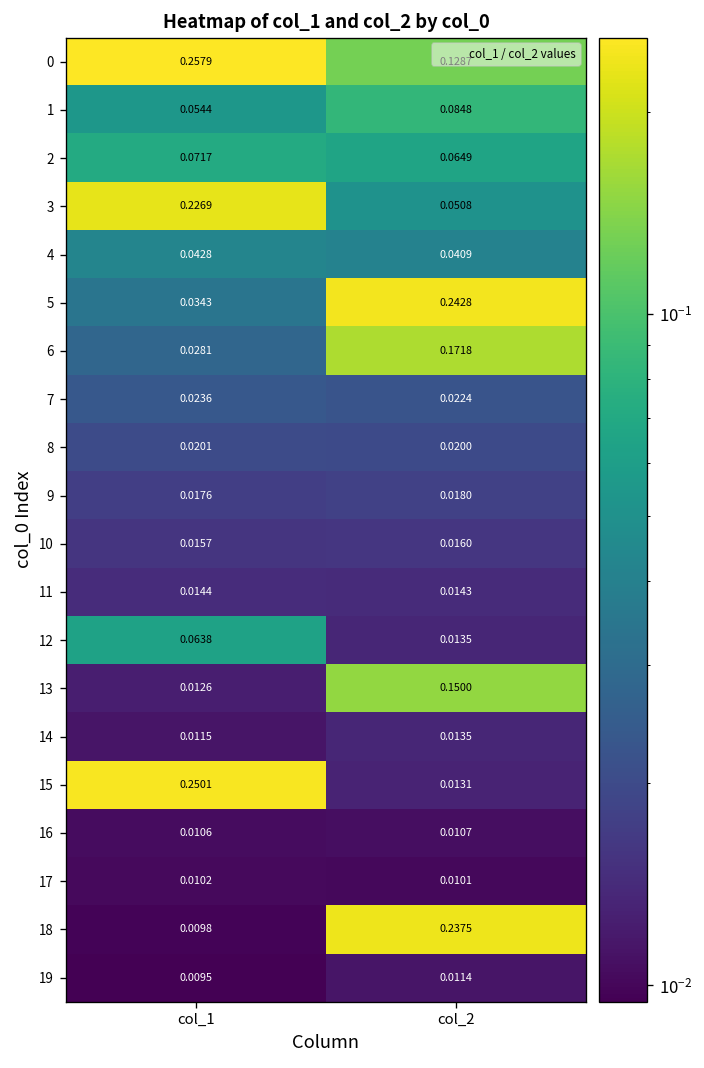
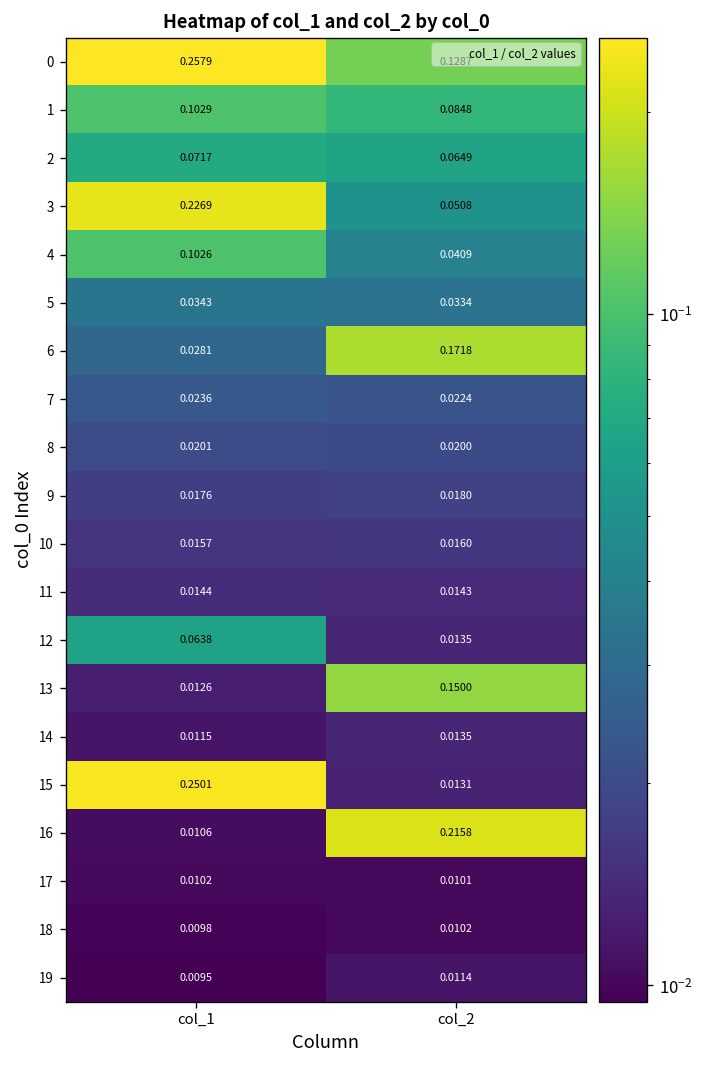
  {
    "0": {
      "col_1": 0.2579
    },
    "1": {
-     "col_1": 0.0544,
+     "col_1": 0.1029,
      "col_2": 0.0848
    },
    "2": {
      "col_1": 0.0717,
      "col_2": 0.0649
    },
    "3": {
      "col_1": 0.2269,
      "col_2": 0.0508
    },
    "4": {
-     "col_1": 0.0428,
+     "col_1": 0.1026,
      "col_2": 0.0409
    },
    "5": {
      "col_1": 0.0343,
-     "col_2": 0.2428
+     "col_2": 0.0334
    },
    "6": {
      "col_1": 0.0281,
      "col_2": 0.1718
    },
    "7": {
      "col_1": 0.0236,
      "col_2": 0.0224
    },
    "8": {
      "col_1": 0.0201,
      "col_2": 0.0200
    },
    "9": {
      "col_1": 0.0176,
      "col_2": 0.0180
    },
    "10": {
      "col_1": 0.0157,
      "col_2": 0.0160
    },
    "11": {
      "col_1": 0.0144,
      "col_2": 0.0143
    },
    "12": {
      "col_1": 0.0638,
      "col_2": 0.0135
    },
    "13": {
      "col_1": 0.0126,
      "col_2": 0.1500
    },
    "14": {
      "col_1": 0.0115,
      "col_2": 0.0135
    },
    "15": {
      "col_1": 0.2501,
      "col_2": 0.0131
    },
    "16": {
      "col_1": 0.0106,
-     "col_2": 0.0107
+     "col_2": 0.2158
    },
    "17": {
      "col_1": 0.0102,
      "col_2": 0.0101
    },
    "18": {
      "col_1": 0.0098,
-     "col_2": 0.2375
+     "col_2": 0.0102
    },
    "19": {
      "col_1": 0.0095,
      "col_2": 0.0114
    }
  }
